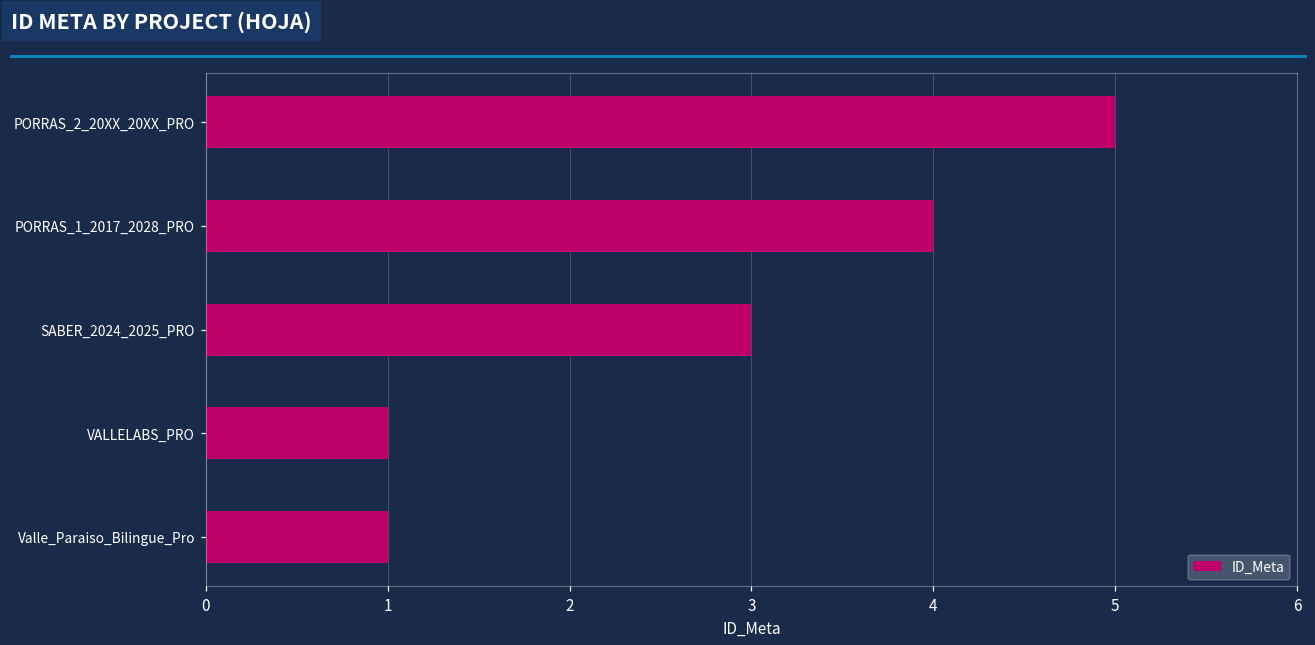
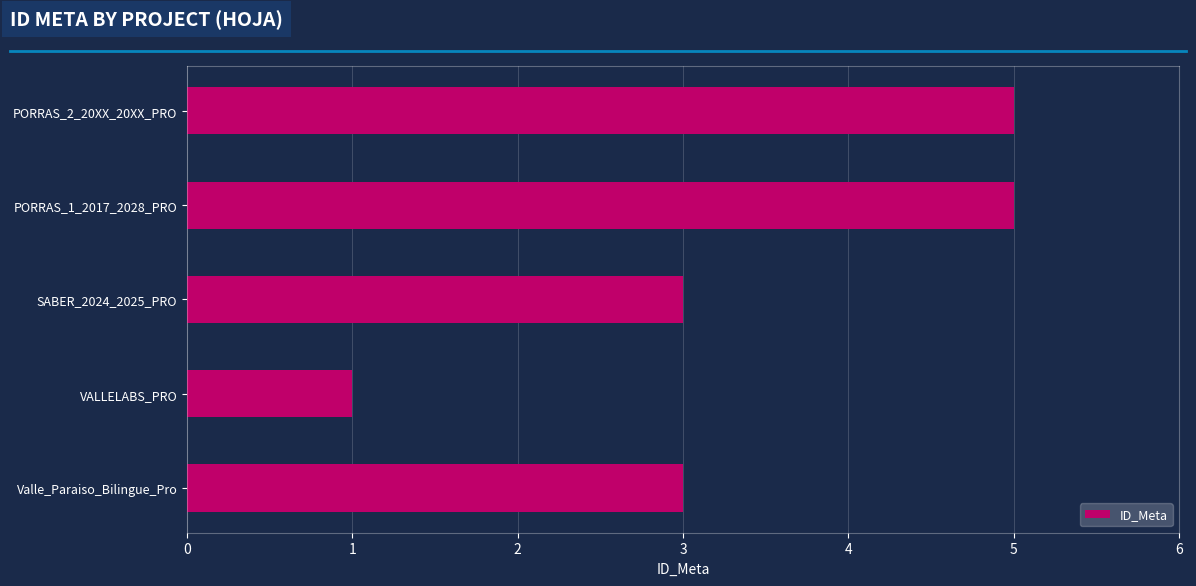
  {
    "PORRAS_2_20XX_20XX_PRO": 5,
-   "PORRAS_1_2017_2028_PRO": 4,
+   "PORRAS_1_2017_2028_PRO": 5,
    "SABER_2024_2025_PRO": 3,
    "VALLELABS_PRO": 1,
-   "Valle_Paraiso_Bilingue_Pro": 1
+   "Valle_Paraiso_Bilingue_Pro": 3
  }
